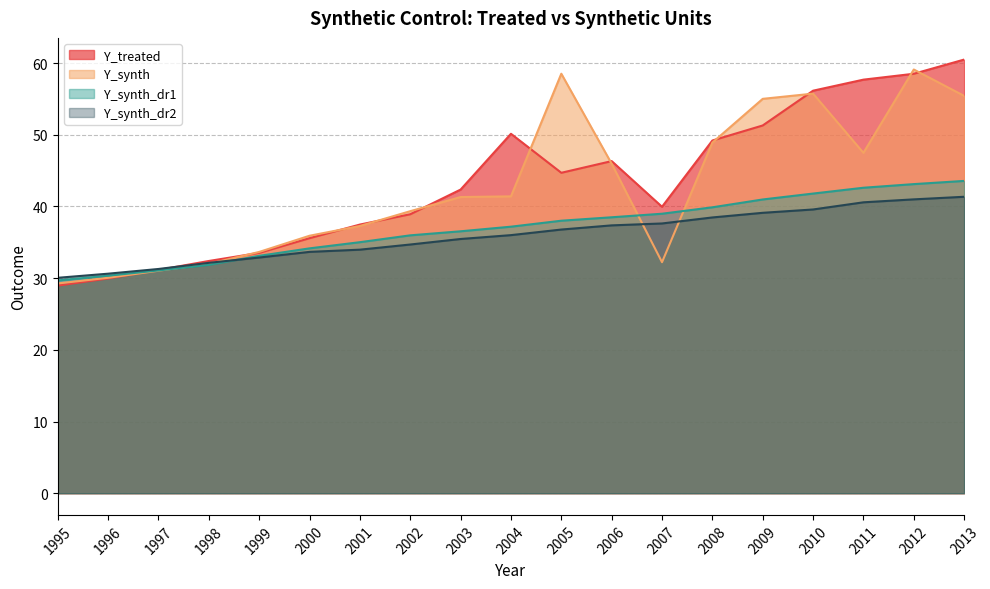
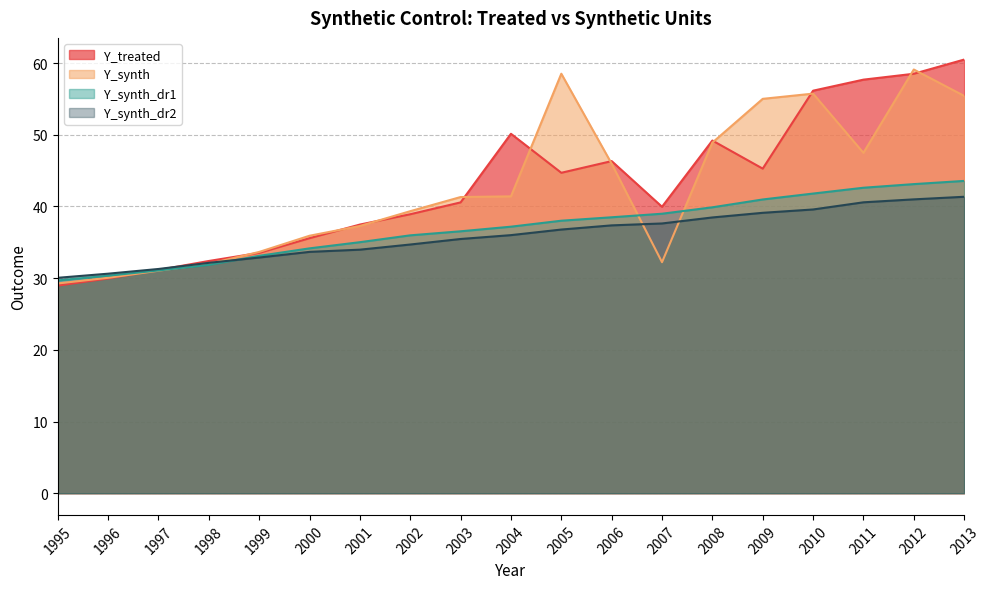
  {
    "Y_treated": {
      "2002": 39,
-     "2003": 42,
+     "2003": 41,
      "2004": 50,
      "2005": 45,
      "2006": 46,
      "2007": 40,
-     "2009": 51,
+     "2009": 45,
      "2010": 56,
      "2011": 58,
      "2012": 59,
      "2013": 60
    },
    "Y_synth": {
      "2002": 39,
      "2003": 41,
      "2004": 41,
      "2005": 59,
      "2006": 46,
      "2007": 32,
      "2009": 55,
      "2010": 56,
      "2011": 47,
      "2012": 59,
      "2013": 55
    }
  }
